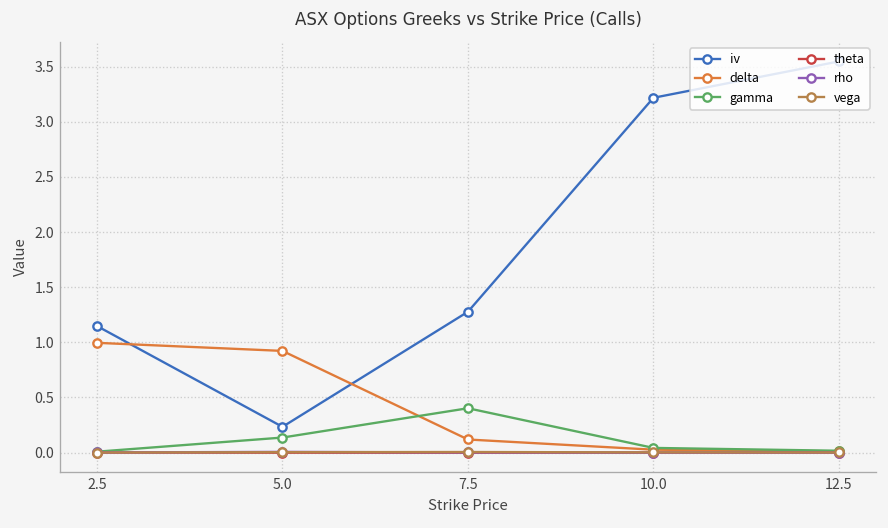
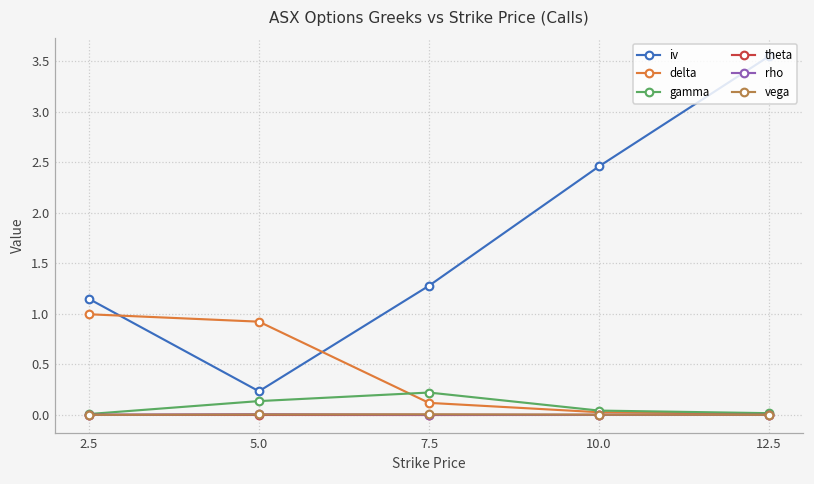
  {
    "iv": {
      "2.5": 1.1,
      "5.0": 0.2,
      "7.5": 1.3,
-     "10.0": 3.2
+     "10.0": 2.5
    },
    "gamma": {
      "5.0": 0.1,
-     "7.5": 0.4
+     "7.5": 0.2
    }
  }
